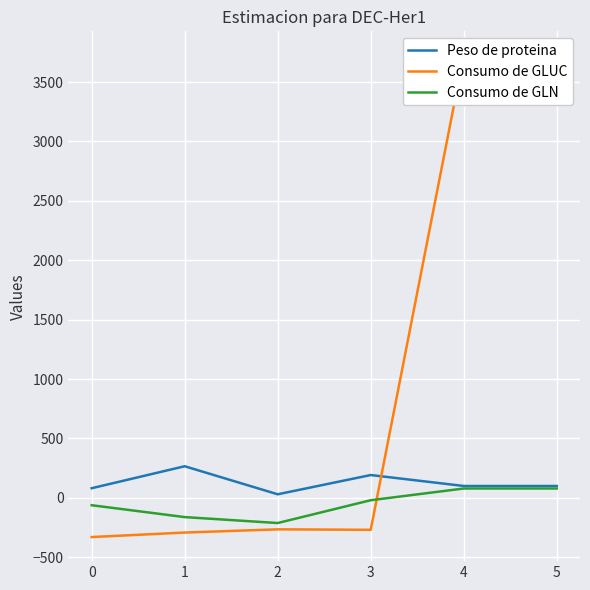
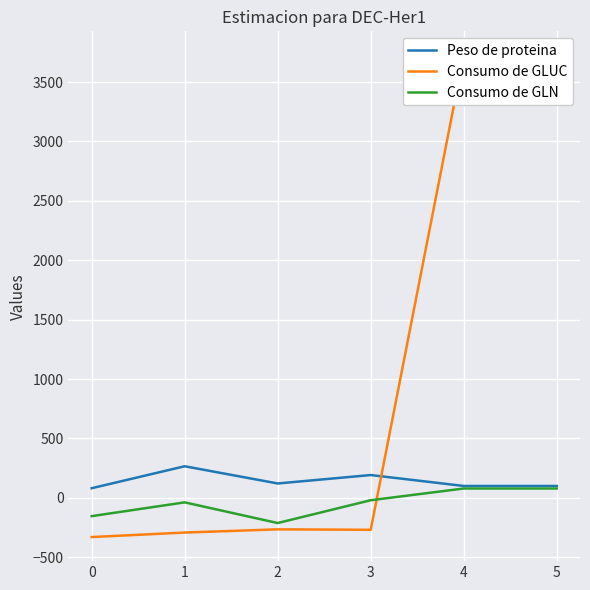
  {
    "Peso de proteina": {
      "0": 80,
      "1": 270,
-     "2": 30,
+     "2": 120,
      "3": 190
    },
    "Consumo de GLUC": {
      "0": -330,
      "1": -290,
      "2": -270,
      "3": -270
    },
    "Consumo de GLN": {
-     "0": -60,
-     "1": -160,
+     "0": -150,
+     "1": -40,
      "2": -210,
      "3": -20
    }
  }
